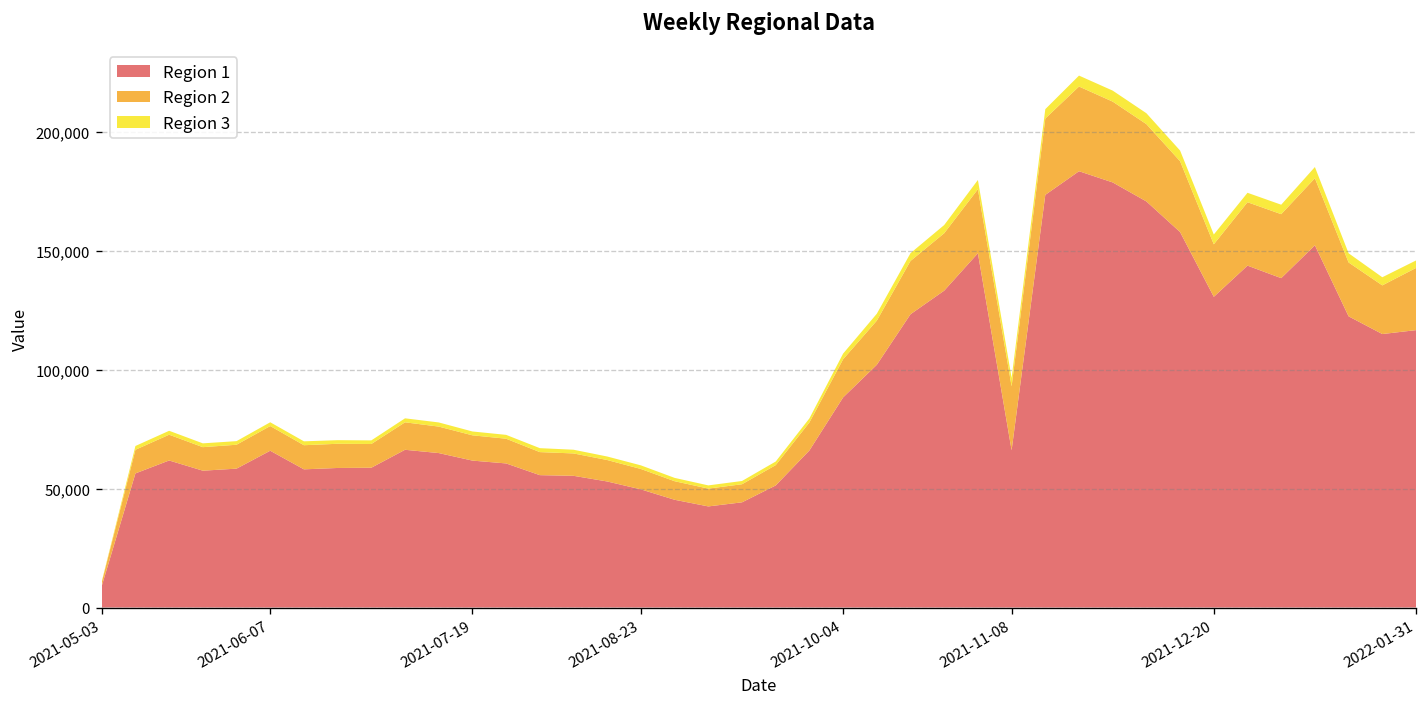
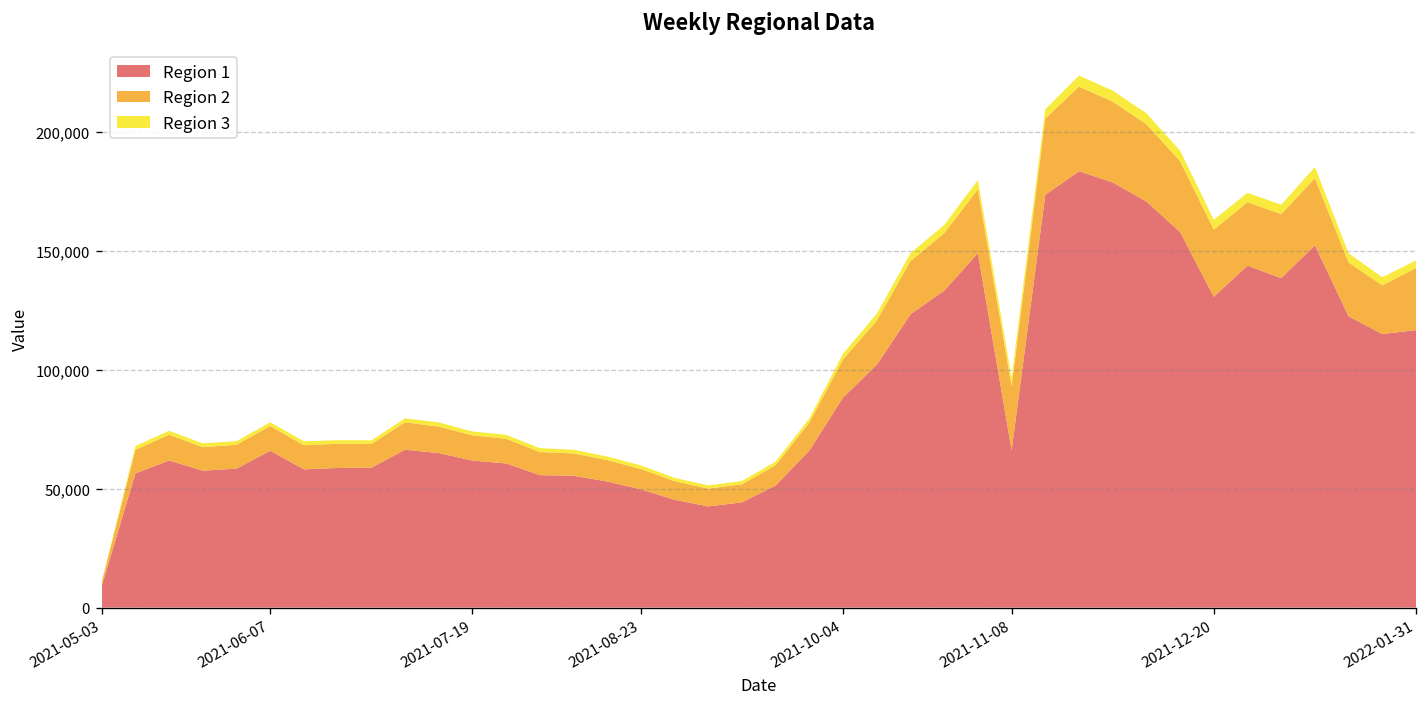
  {
    "Region 1": {
      "2021-05-03": "9,000",
      "2021-06-07": "66,000",
      "2021-07-19": "62,000",
      "2021-08-23": "50,000",
      "2021-10-04": "88,000",
      "2021-11-08": "66,000",
      "2021-12-20": "131,000",
      "2022-01-31": "117,000"
    },
    "Region 2": {
      "2021-06-07": "10,000",
      "2021-07-19": "11,000",
      "2021-08-23": "9,000",
      "2021-10-04": "16,000",
      "2021-11-08": "27,000",
-     "2021-12-20": "22,000",
+     "2021-12-20": "28,000",
      "2022-01-31": "26,000"
    },
    "Region 3": {
      "2021-06-07": "2,000",
      "2021-07-19": "2,000",
      "2021-08-23": "2,000",
      "2021-10-04": "2,000",
      "2021-11-08": "4,000",
      "2021-12-20": "4,000",
      "2022-01-31": "3,000"
    }
  }
